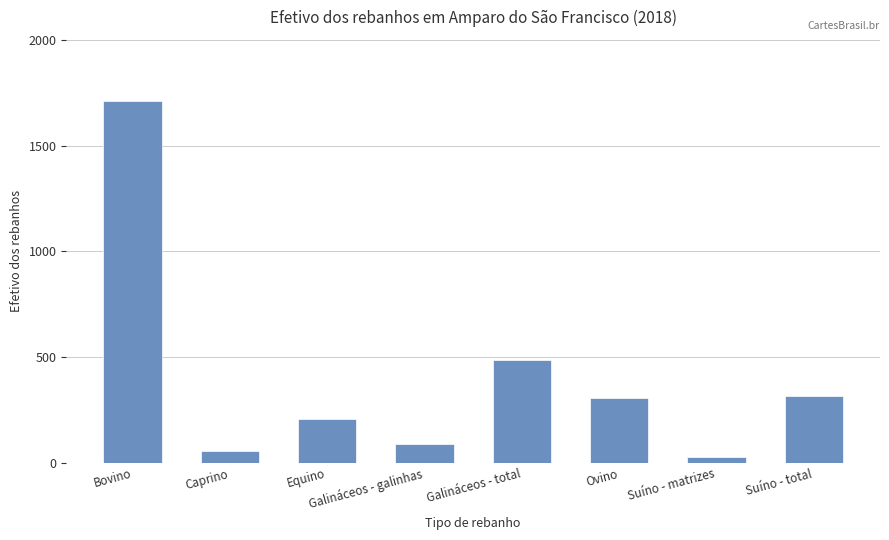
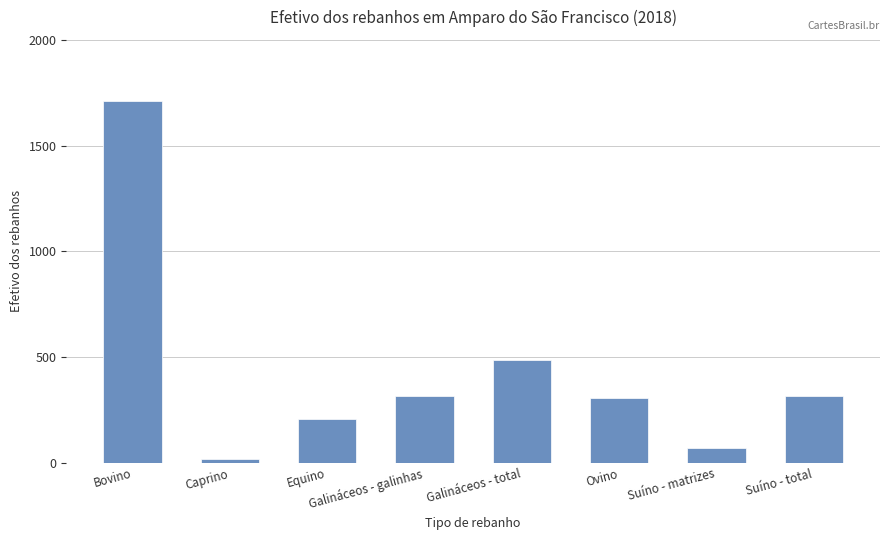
  {
    "Bovino": 1710,
-   "Caprino": 60,
+   "Caprino": 20,
    "Equino": 210,
-   "Galináceos - galinhas": 90,
+   "Galináceos - galinhas": 320,
    "Galináceos - total": 490,
    "Ovino": 310,
-   "Suíno - matrizes": 30,
+   "Suíno - matrizes": 70,
    "Suíno - total": 320
  }
